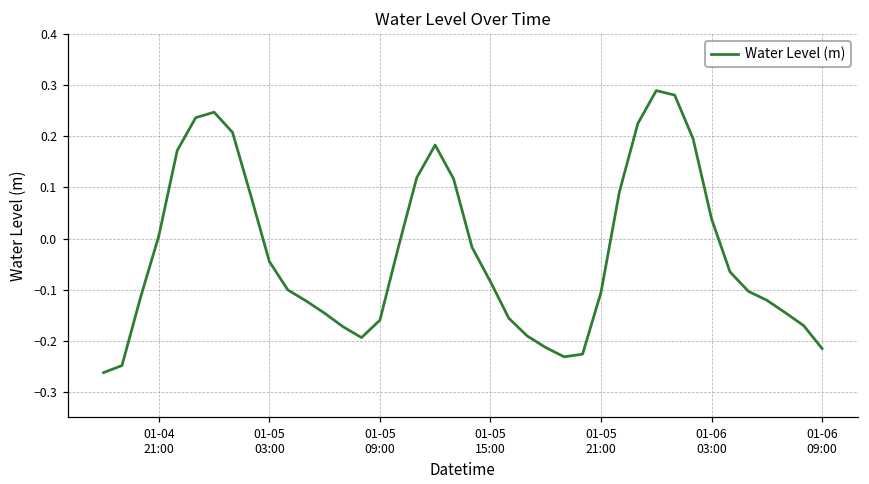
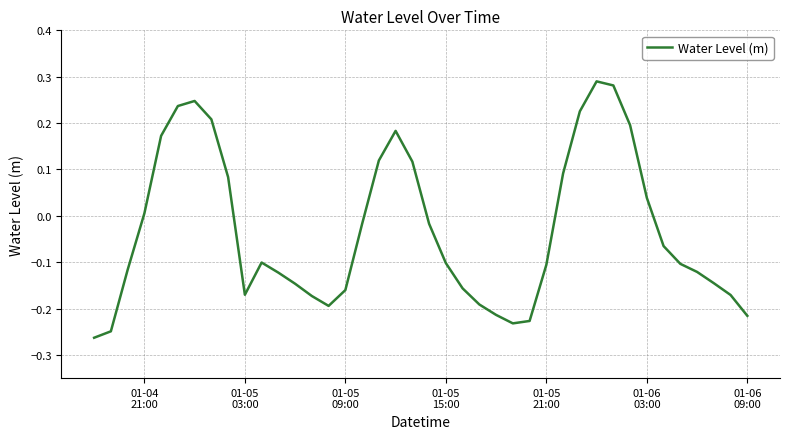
  {
    "01-04 21:00": 0.01,
-   "01-05 03:00": -0.05,
+   "01-05 03:00": -0.17,
    "01-05 09:00": -0.16,
-   "01-05 15:00": -0.08,
+   "01-05 15:00": -0.10,
    "01-05 21:00": -0.11,
    "01-06 03:00": 0.04,
    "01-06 09:00": -0.22
  }
